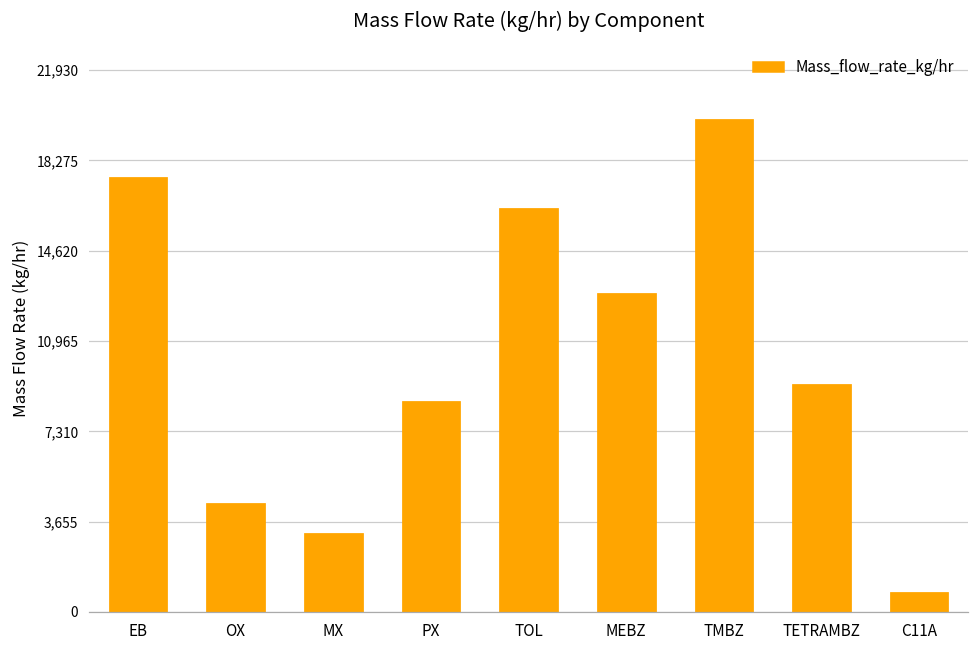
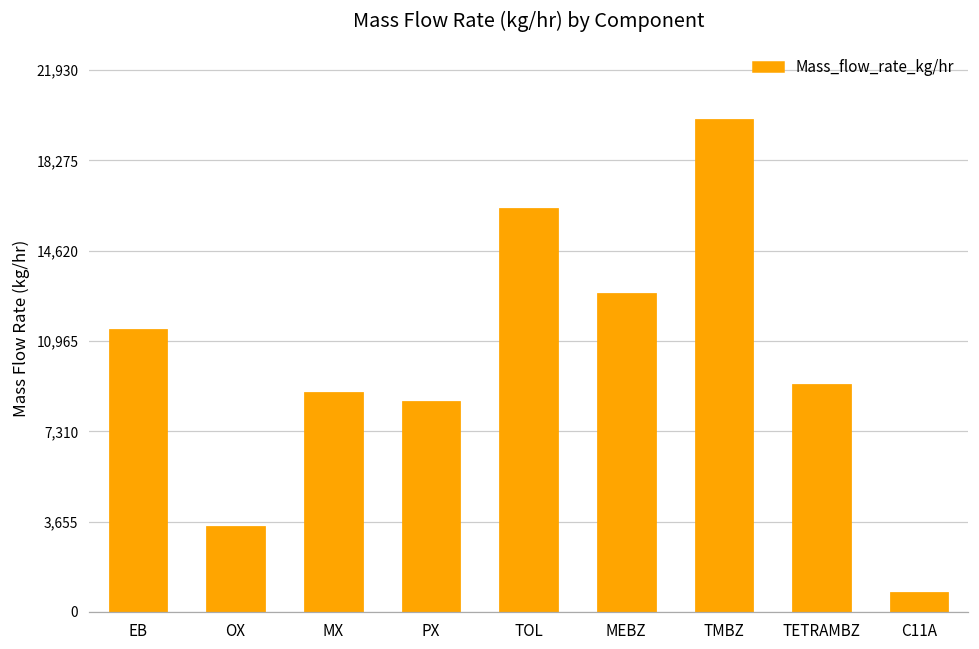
  {
-   "EB": "17,600",
-   "OX": "4,400",
-   "MX": "3,200",
+   "EB": "11,400",
+   "OX": "3,500",
+   "MX": "8,900",
    "PX": "8,500",
    "TOL": "16,400",
    "MEBZ": "12,900",
    "TMBZ": "19,900",
    "TETRAMBZ": "9,200",
    "C11A": "800"
  }
